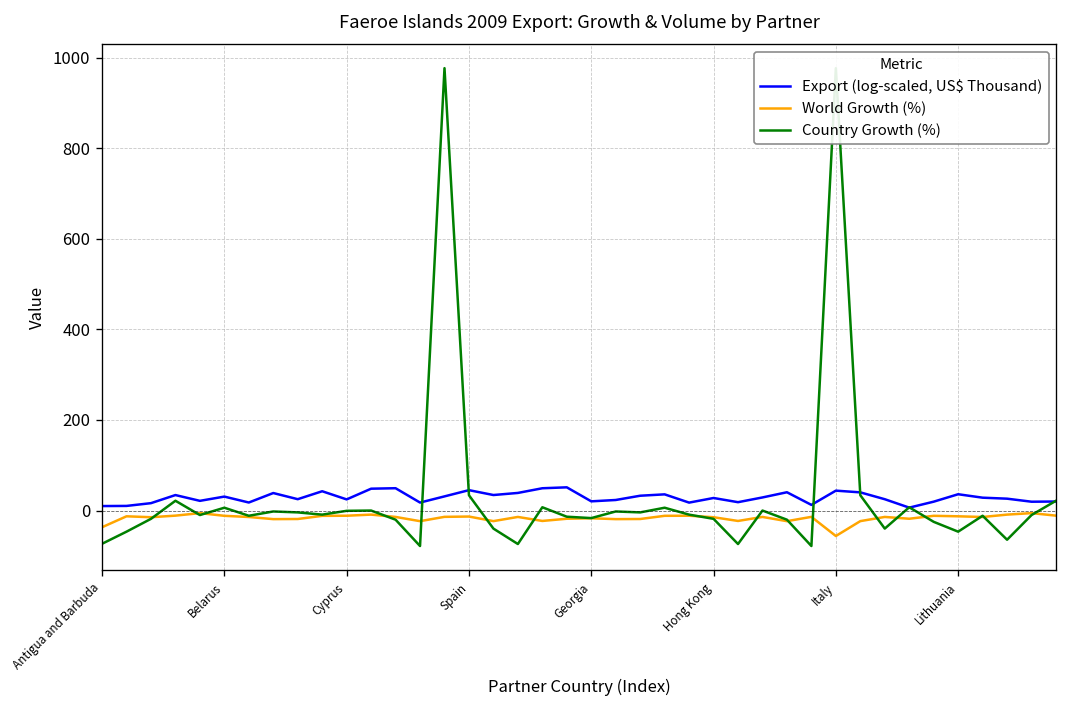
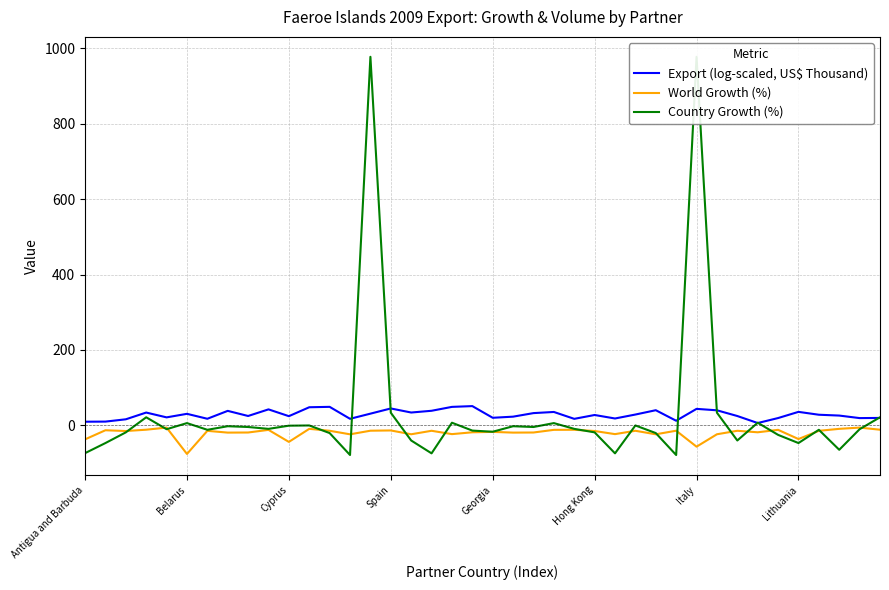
  {
    "Export (log-scaled, US$ Thousand)": {
      "Antigua and Barbuda": 10,
      "Belarus": 30,
      "Cyprus": 20,
      "Spain": 40,
      "Georgia": 20,
      "Hong Kong": 30,
      "Italy": 40,
      "Lithuania": 40
    },
    "World Growth (%)": {
      "Antigua and Barbuda": -40,
-     "Belarus": -10,
-     "Cyprus": -10,
+     "Belarus": -80,
+     "Cyprus": -40,
      "Spain": -10,
      "Italy": -60,
-     "Lithuania": -10
+     "Lithuania": -40
    },
    "Country Growth (%)": {
      "Antigua and Barbuda": -70,
      "Belarus": 10,
      "Cyprus": 0,
      "Spain": 30,
      "Lithuania": -50
    }
  }
